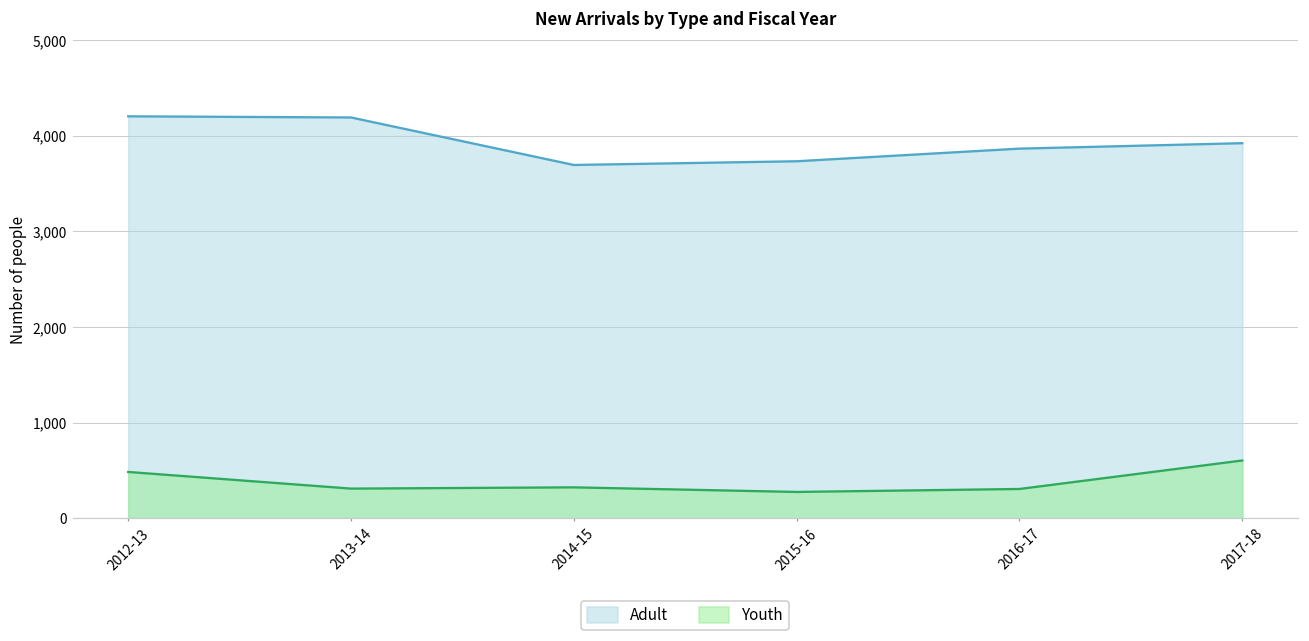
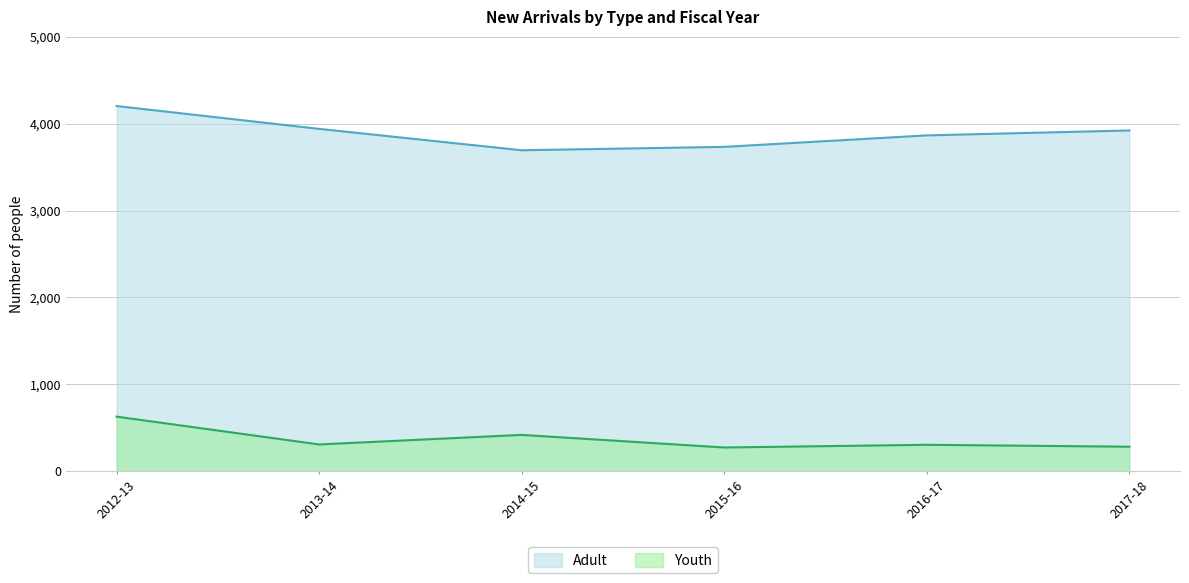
  {
    "Adult": {
      "2012-13": "4,200",
-     "2013-14": "4,200",
+     "2013-14": "3,900",
      "2014-15": "3,700",
      "2015-16": "3,700",
      "2016-17": "3,900",
      "2017-18": "3,900"
    },
    "Youth": {
-     "2012-13": "500",
+     "2012-13": "600",
      "2013-14": "300",
-     "2014-15": "300",
+     "2014-15": "400",
      "2015-16": "300",
      "2016-17": "300",
-     "2017-18": "600"
+     "2017-18": "300"
    }
  }
